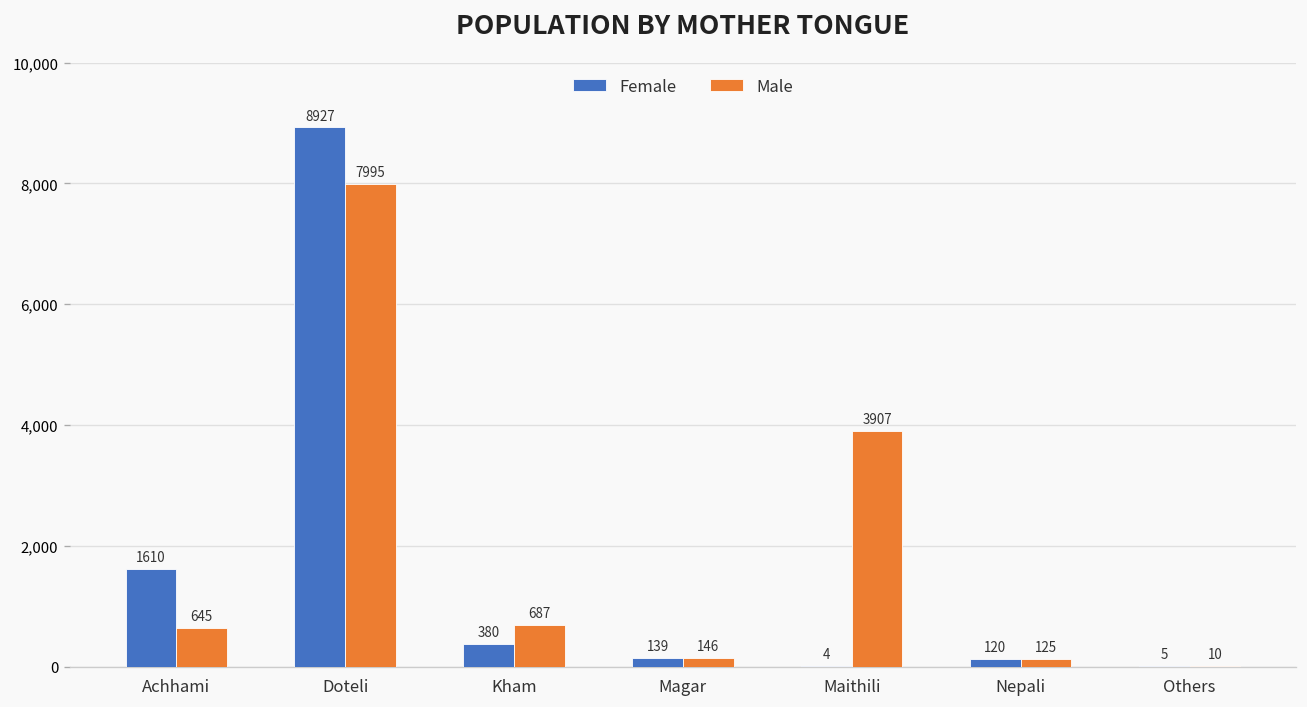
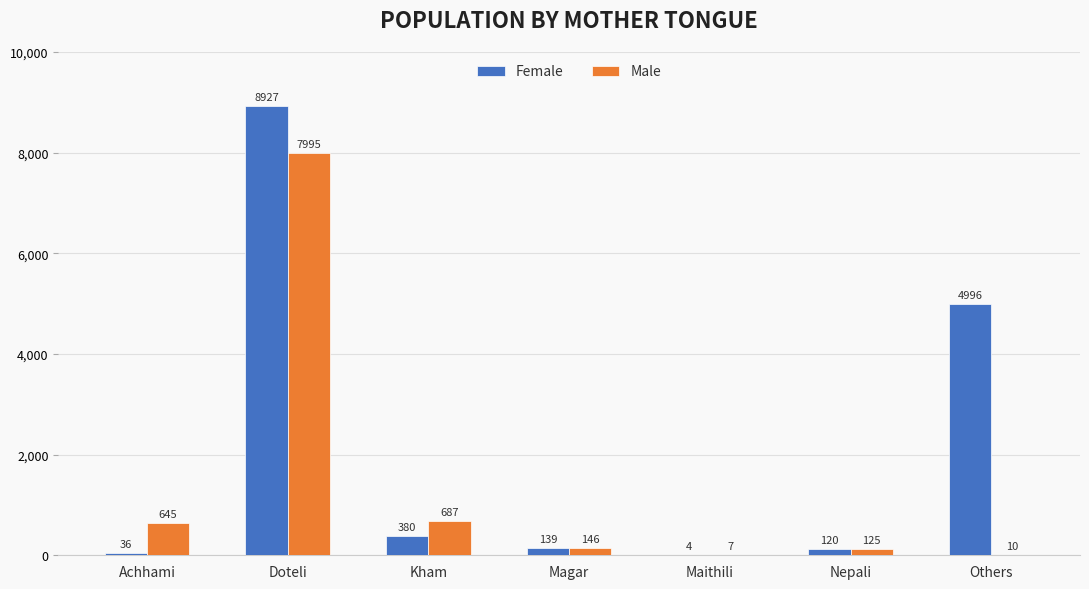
  {
    "Female": {
-     "Achhami": 1610,
+     "Achhami": 36,
      "Doteli": 8927,
      "Kham": 380,
      "Magar": 139,
      "Maithili": 4,
      "Nepali": 120,
-     "Others": 5
+     "Others": 4996
    },
    "Male": {
      "Achhami": 645,
      "Doteli": 7995,
      "Kham": 687,
      "Magar": 146,
-     "Maithili": 3907,
+     "Maithili": 7,
      "Nepali": 125,
      "Others": 10
    }
  }
